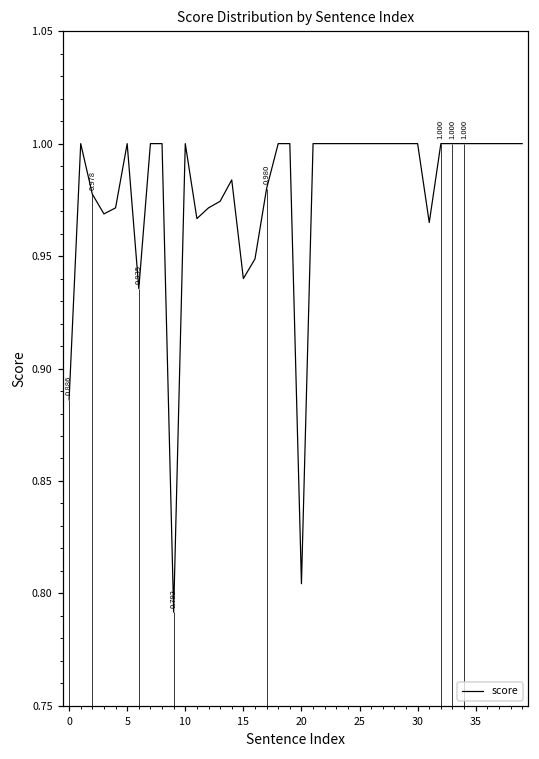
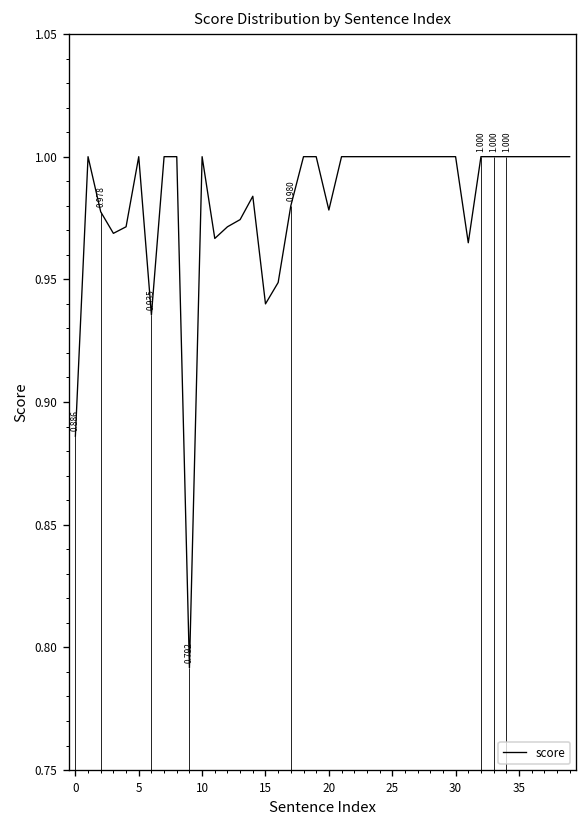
  {
    "5": 1.000,
    "10": 1.000,
    "15": 0.940,
-   "20": 0.804,
+   "20": 0.978,
    "25": 1.000
  }
